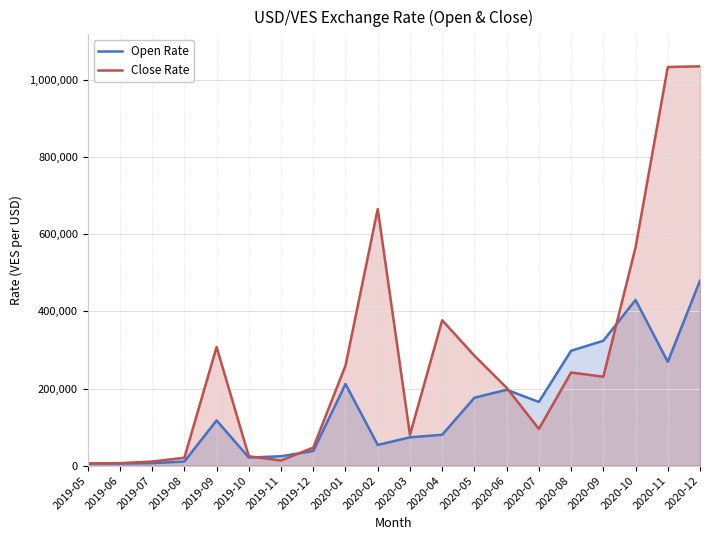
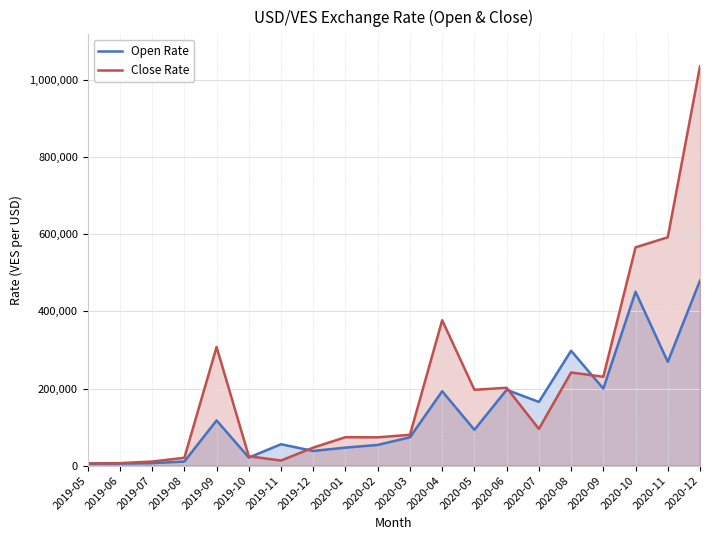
  {
    "Open Rate": {
      "2019-08": "10,000",
      "2019-09": "120,000",
-     "2019-11": "20,000",
+     "2019-11": "60,000",
      "2019-12": "40,000",
-     "2020-01": "210,000",
+     "2020-01": "50,000",
      "2020-02": "50,000",
-     "2020-04": "80,000",
-     "2020-05": "180,000",
+     "2020-04": "190,000",
+     "2020-05": "90,000",
      "2020-07": "170,000",
      "2020-08": "300,000",
-     "2020-09": "320,000",
-     "2020-10": "430,000",
+     "2020-09": "200,000",
+     "2020-10": "450,000",
      "2020-11": "270,000",
      "2020-12": "480,000"
    },
    "Close Rate": {
      "2019-08": "20,000",
      "2019-09": "310,000",
      "2019-11": "10,000",
      "2019-12": "50,000",
-     "2020-01": "260,000",
-     "2020-02": "670,000",
+     "2020-01": "70,000",
+     "2020-02": "70,000",
      "2020-04": "380,000",
-     "2020-05": "290,000",
+     "2020-05": "200,000",
      "2020-07": "100,000",
      "2020-08": "240,000",
      "2020-09": "230,000",
      "2020-10": "570,000",
-     "2020-11": "1,030,000",
+     "2020-11": "590,000",
      "2020-12": "1,040,000"
    }
  }
